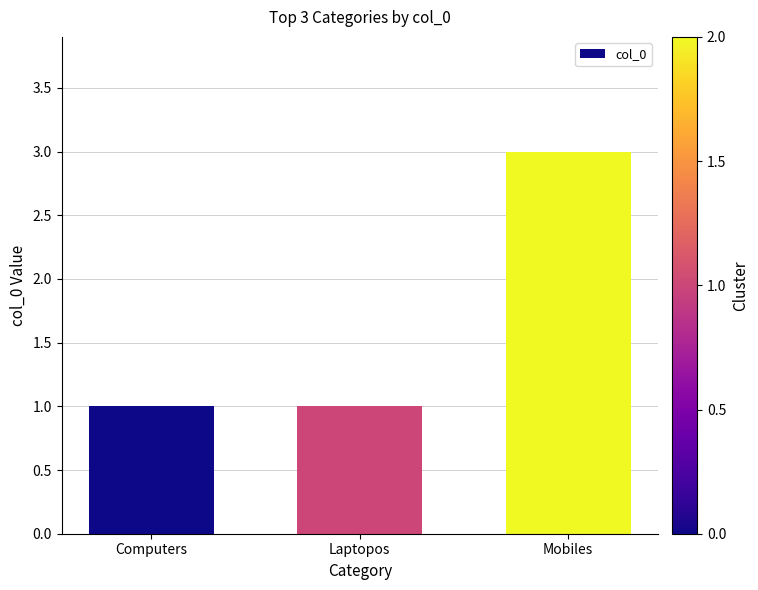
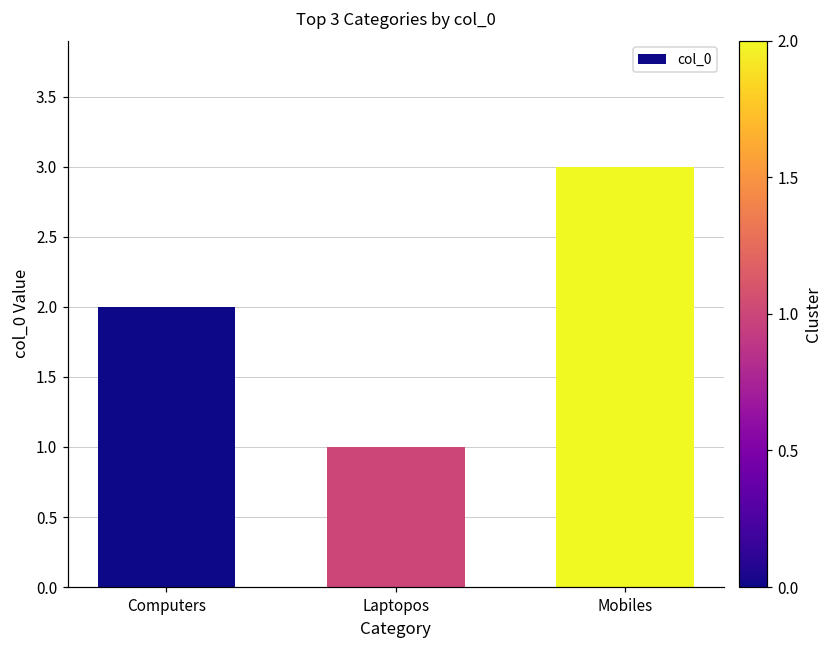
  {
-   "Computers": 1,
+   "Computers": 2,
    "Laptopos": 1,
    "Mobiles": 3
  }
